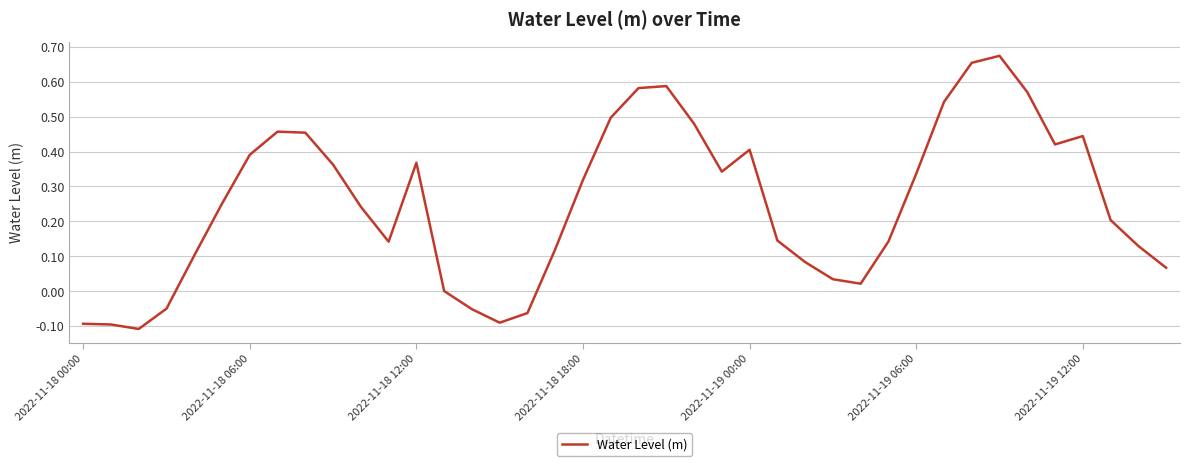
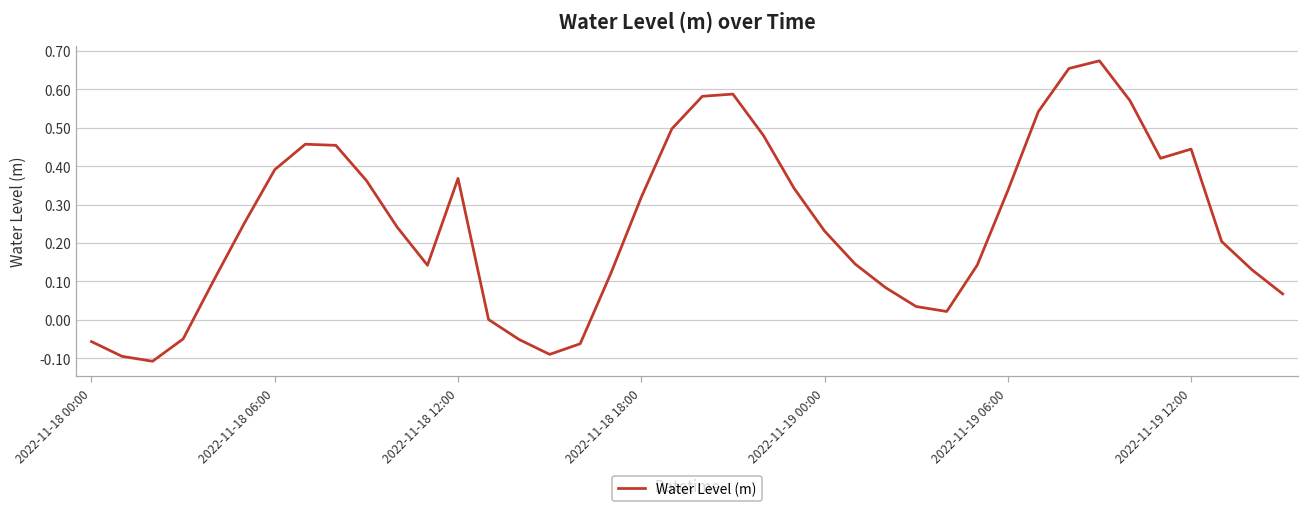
  {
-   "2022-11-18 00:00": -0.09,
+   "2022-11-18 00:00": -0.06,
    "2022-11-18 06:00": 0.39,
    "2022-11-18 12:00": 0.37,
    "2022-11-18 18:00": 0.32,
-   "2022-11-19 00:00": 0.41,
+   "2022-11-19 00:00": 0.23,
    "2022-11-19 06:00": 0.34,
    "2022-11-19 12:00": 0.44
  }
